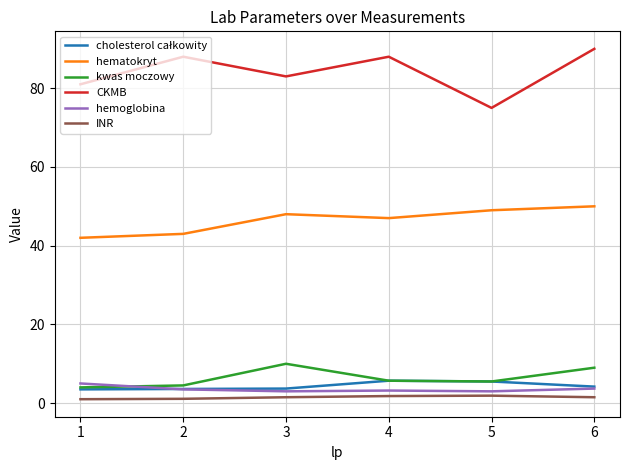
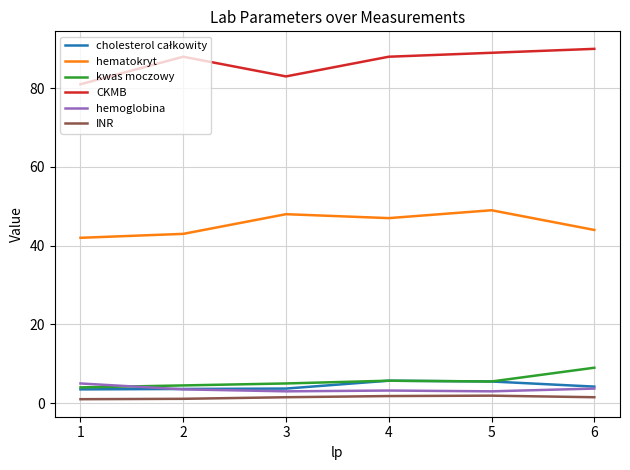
  {
    "cholesterol całkowity": {
      "3": 4
    },
    "hematokryt": {
      "1": 42,
      "2": 43,
      "3": 48,
      "4": 47,
      "5": 49,
-     "6": 50
+     "6": 44
    },
    "kwas moczowy": {
      "2": 5,
-     "3": 10,
+     "3": 5,
      "6": 9
    },
    "CKMB": {
      "3": 83,
      "4": 88,
-     "5": 75,
+     "5": 89,
      "6": 90
    },
    "hemoglobina": {
      "1": 5,
      "3": 3,
      "4": 3,
      "5": 3
    },
    "INR": {
      "1": 1,
      "2": 1,
      "3": 2,
      "4": 2,
      "5": 2,
      "6": 2
    }
  }
